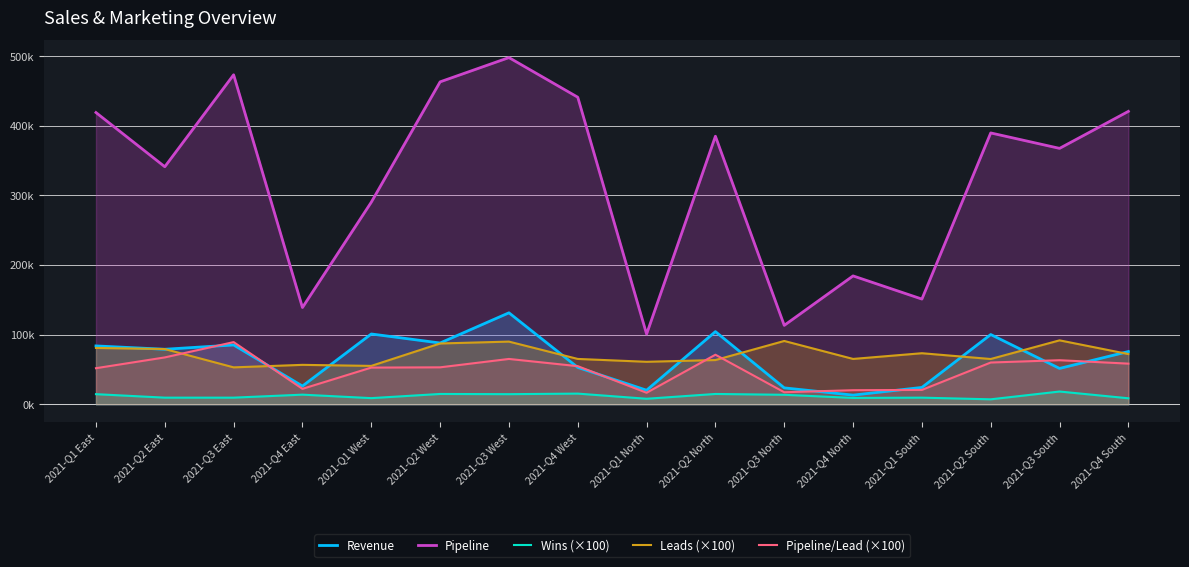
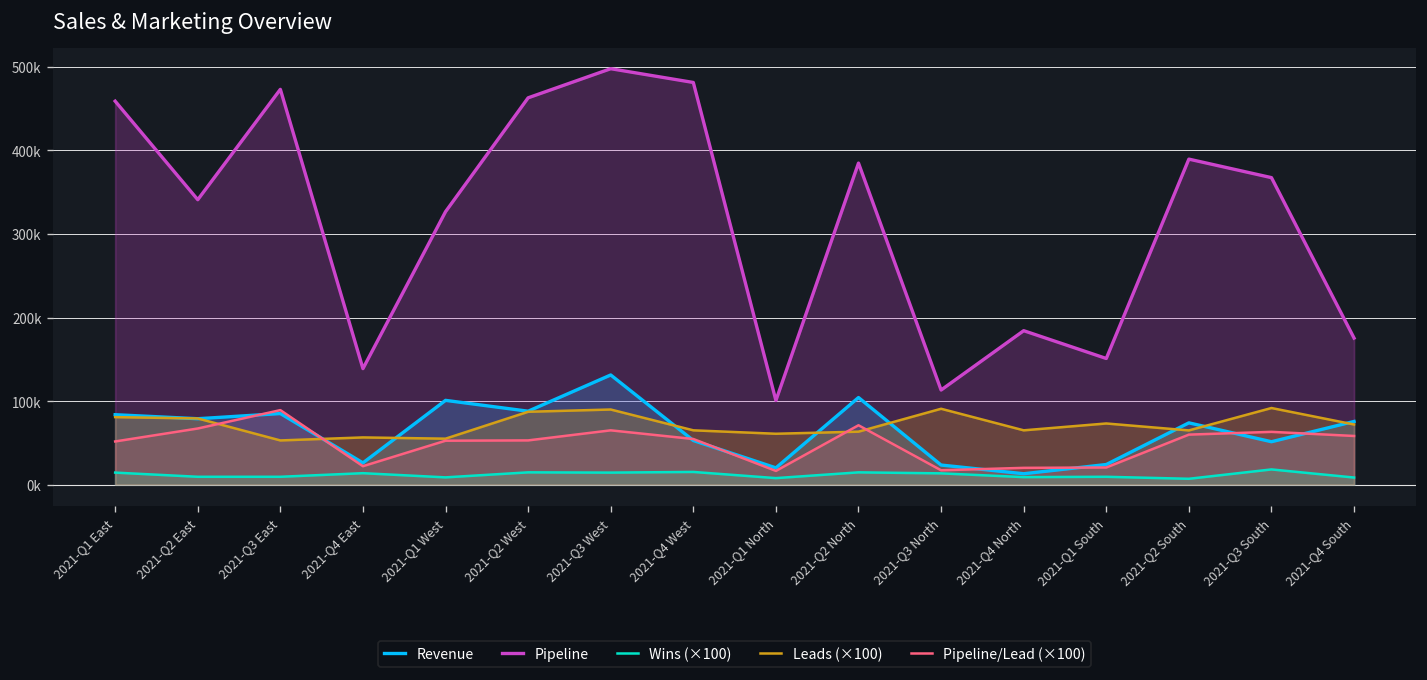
  {
    "Revenue": {
      "2021-Q3 East": 90000,
      "2021-Q4 East": 30000,
      "2021-Q1 West": 100000,
      "2021-Q3 West": 130000,
      "2021-Q1 North": 20000,
      "2021-Q2 North": 100000,
      "2021-Q3 North": 20000,
      "2021-Q4 North": 10000,
-     "2021-Q2 South": 100000,
+     "2021-Q2 South": 70000,
      "2021-Q3 South": 50000
    },
    "Pipeline": {
-     "2021-Q1 East": 420000,
+     "2021-Q1 East": 460000,
      "2021-Q2 East": 340000,
      "2021-Q3 East": 470000,
      "2021-Q4 East": 140000,
-     "2021-Q1 West": 290000,
+     "2021-Q1 West": 330000,
      "2021-Q2 West": 460000,
      "2021-Q3 West": 500000,
-     "2021-Q4 West": 440000,
+     "2021-Q4 West": 480000,
      "2021-Q1 North": 100000,
      "2021-Q2 North": 380000,
      "2021-Q3 North": 110000,
      "2021-Q4 North": 180000,
      "2021-Q1 South": 150000,
      "2021-Q2 South": 390000,
      "2021-Q3 South": 370000,
-     "2021-Q4 South": 420000
+     "2021-Q4 South": 180000
    },
    "Wins (×100)": {
      "2021-Q1 East": 10000,
      "2021-Q2 East": 10000,
      "2021-Q3 East": 10000,
      "2021-Q4 East": 10000,
      "2021-Q1 West": 10000,
      "2021-Q2 West": 10000,
      "2021-Q3 West": 10000,
      "2021-Q4 West": 20000,
      "2021-Q1 North": 10000,
      "2021-Q2 North": 10000,
      "2021-Q4 North": 10000,
      "2021-Q1 South": 10000,
      "2021-Q2 South": 10000,
      "2021-Q3 South": 20000,
      "2021-Q4 South": 10000
    },
    "Leads (×100)": {
      "2021-Q3 East": 50000,
      "2021-Q4 East": 60000,
      "2021-Q3 West": 90000,
      "2021-Q4 West": 70000,
      "2021-Q1 North": 60000,
      "2021-Q2 North": 60000,
      "2021-Q3 North": 90000,
      "2021-Q4 North": 70000,
      "2021-Q1 South": 70000,
      "2021-Q2 South": 70000,
      "2021-Q3 South": 90000
    },
    "Pipeline/Lead (×100)": {
      "2021-Q1 East": 50000,
      "2021-Q2 East": 70000,
      "2021-Q3 East": 90000,
      "2021-Q4 East": 20000,
      "2021-Q2 West": 50000,
      "2021-Q3 West": 70000,
      "2021-Q1 North": 20000,
      "2021-Q2 North": 70000,
      "2021-Q4 North": 20000,
      "2021-Q2 South": 60000,
      "2021-Q3 South": 60000,
      "2021-Q4 South": 60000
    }
  }
